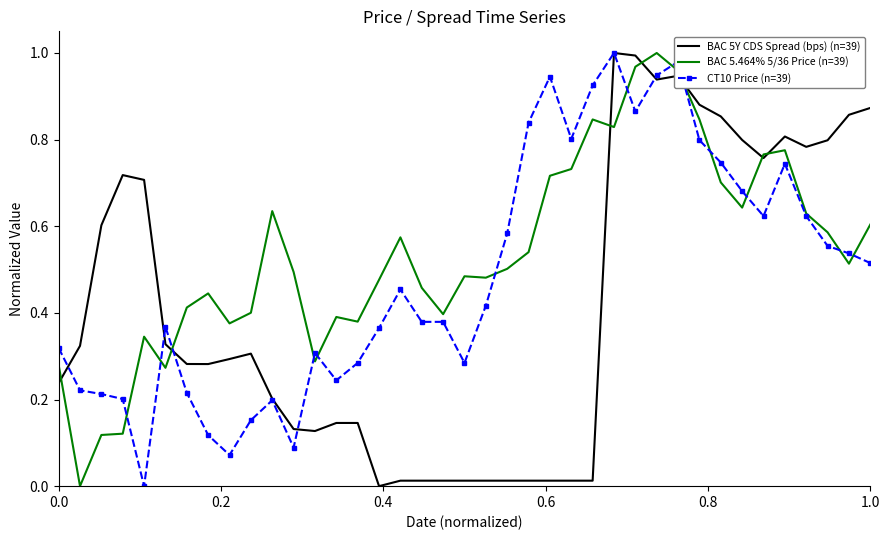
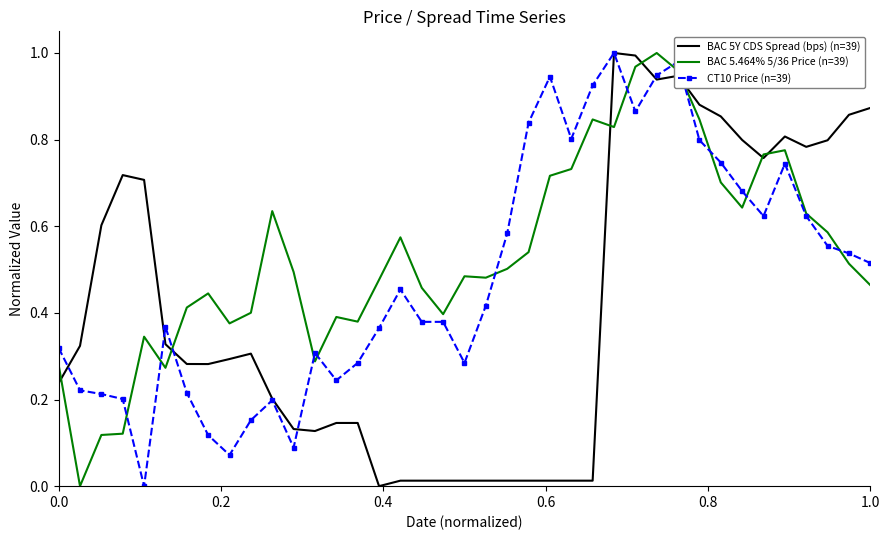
  {
    "BAC 5Y CDS Spread (bps) (n=39)": {
      "0.0": 0.24,
      "1.0": 0.87
    },
    "BAC 5.464% 5/36 Price (n=39)": {
      "0.0": 0.28,
-     "1.0": 0.60
+     "1.0": 0.46
    },
    "CT10 Price (n=39)": {
      "0.0": 0.32,
      "1.0": 0.52
    }
  }
